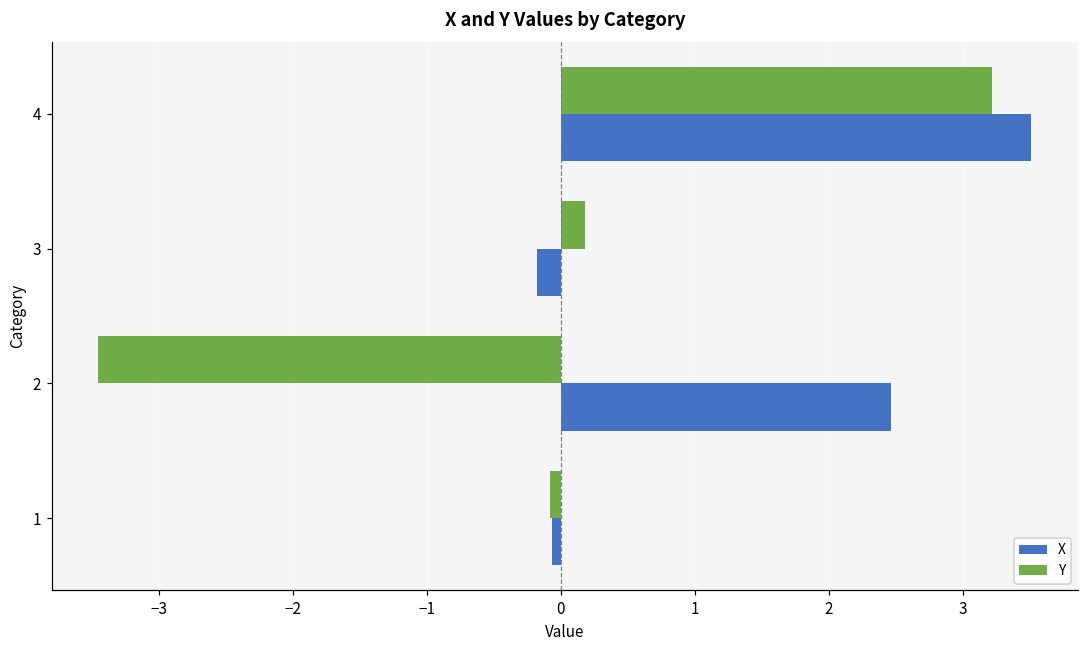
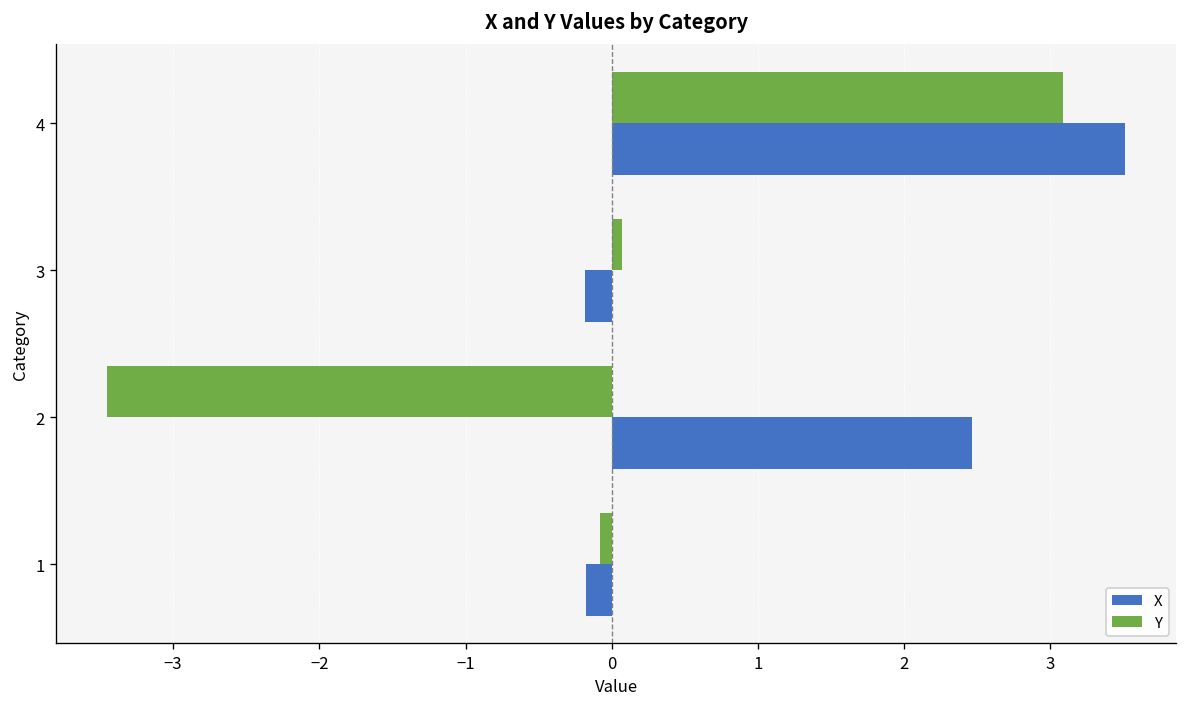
  {
    "X": {
      "4": 3.51,
      "3": -0.18,
      "2": 2.46,
-     "1": -0.07
+     "1": -0.18
    },
    "Y": {
-     "4": 3.22,
-     "3": 0.18,
+     "4": 3.09,
+     "3": 0.07,
      "2": -3.45,
      "1": -0.08
    }
  }
